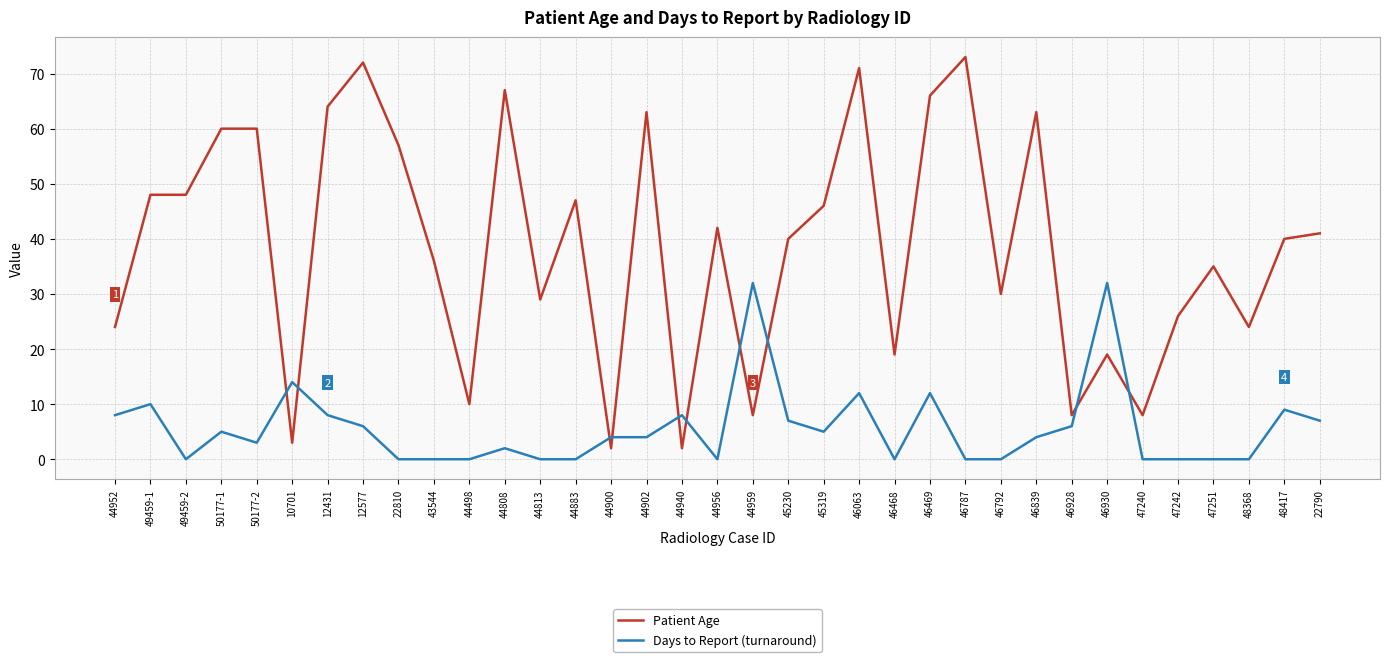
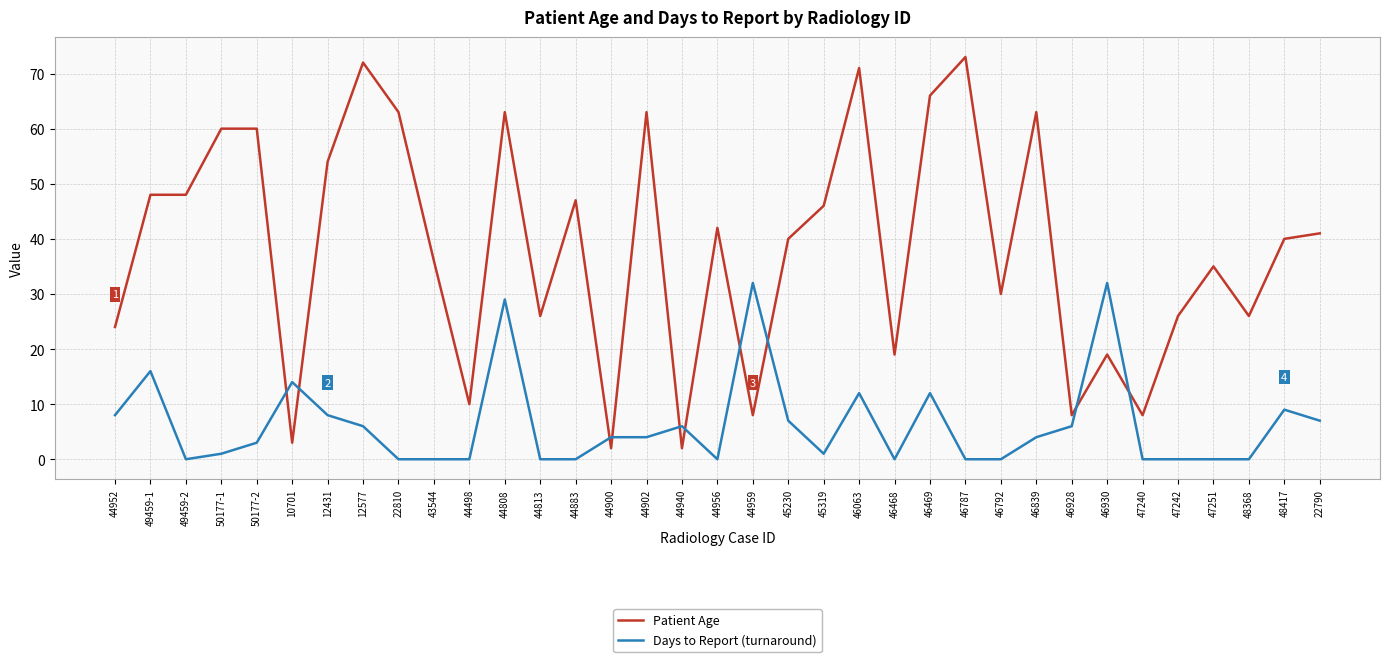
  {
    "Patient Age": {
      "44952": 24,
      "49459-1": 48,
      "49459-2": 48,
      "50177-1": 60,
      "50177-2": 60,
      "10701": 3,
-     "12431": 64,
+     "12431": 54,
      "12577": 72,
-     "22810": 57,
+     "22810": 63,
      "43544": 36,
      "44498": 10,
-     "44808": 67,
-     "44813": 29,
+     "44808": 63,
+     "44813": 26,
      "44883": 47,
      "44900": 2,
      "44902": 63,
      "44940": 2,
      "44956": 42,
      "44959": 8,
      "45230": 40,
      "45319": 46,
      "46063": 71,
      "46468": 19,
      "46469": 66,
      "46787": 73,
      "46792": 30,
      "46839": 63,
      "46928": 8,
      "46930": 19,
      "47240": 8,
      "47242": 26,
      "47251": 35,
-     "48368": 24,
+     "48368": 26,
      "48417": 40,
      "22790": 41
    },
    "Days to Report (turnaround)": {
      "44952": 8,
-     "49459-1": 10,
+     "49459-1": 16,
      "49459-2": 0,
-     "50177-1": 5,
+     "50177-1": 1,
      "50177-2": 3,
      "10701": 14,
      "12431": 8,
      "12577": 6,
      "22810": 0,
      "43544": 0,
      "44498": 0,
-     "44808": 2,
+     "44808": 29,
      "44813": 0,
      "44883": 0,
      "44900": 4,
      "44902": 4,
-     "44940": 8,
+     "44940": 6,
      "44956": 0,
      "44959": 32,
      "45230": 7,
-     "45319": 5,
+     "45319": 1,
      "46063": 12,
      "46468": 0,
      "46469": 12,
      "46787": 0,
      "46792": 0,
      "46839": 4,
      "46928": 6,
      "46930": 32,
      "47240": 0,
      "47242": 0,
      "47251": 0,
      "48368": 0,
      "48417": 9,
      "22790": 7
    }
  }
